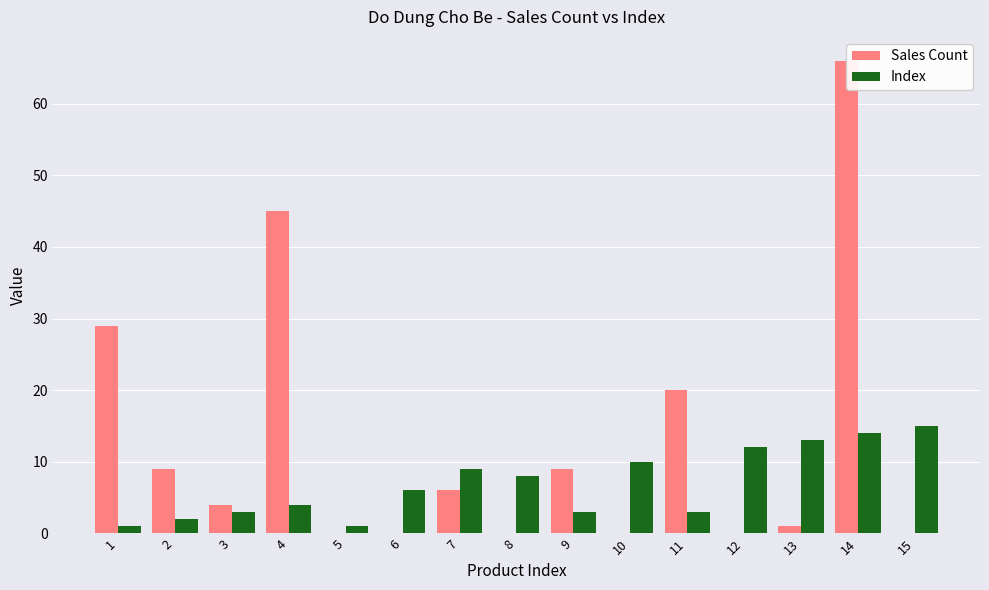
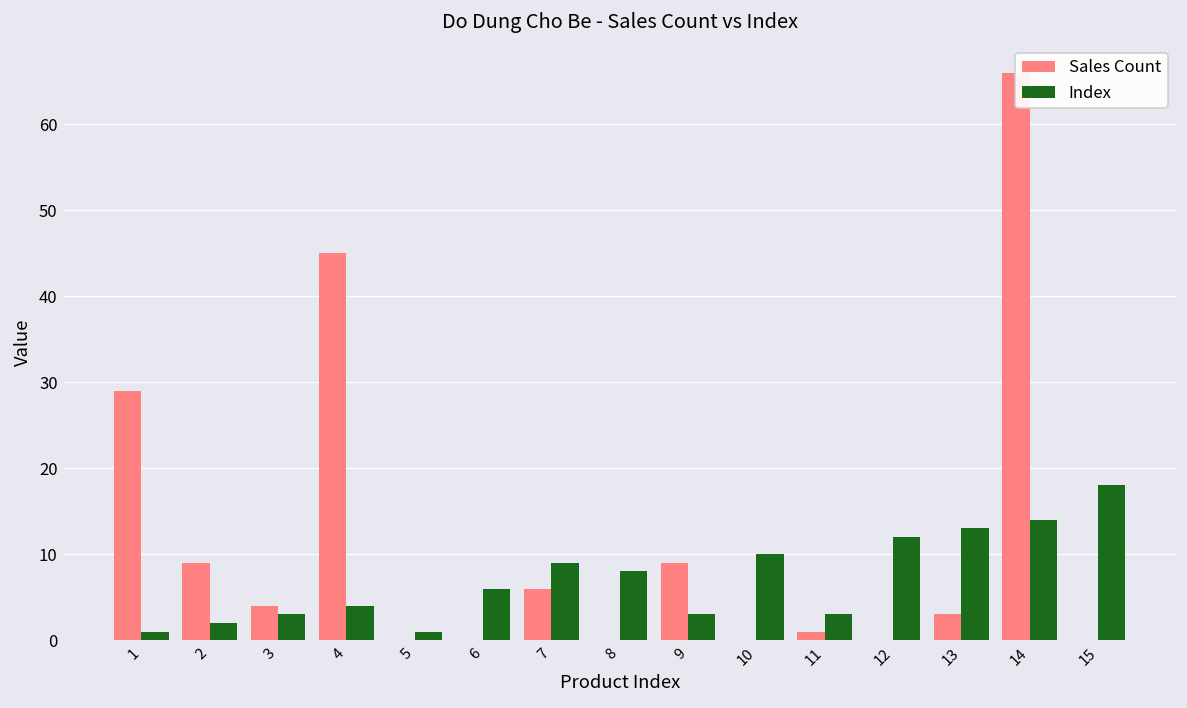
  {
    "Sales Count": {
      "1": 29,
      "2": 9,
      "3": 4,
      "4": 45,
      "5": 0,
      "6": 0,
      "7": 6,
      "8": 0,
      "9": 9,
      "10": 0,
-     "11": 20,
+     "11": 1,
      "12": 0,
-     "13": 1,
+     "13": 3,
      "15": 0
    },
    "Index": {
      "1": 1,
      "2": 2,
      "3": 3,
      "4": 4,
      "5": 1,
      "6": 6,
      "7": 9,
      "8": 8,
      "9": 3,
      "10": 10,
      "11": 3,
      "12": 12,
      "13": 13,
      "14": 14,
-     "15": 15
+     "15": 18
    }
  }
